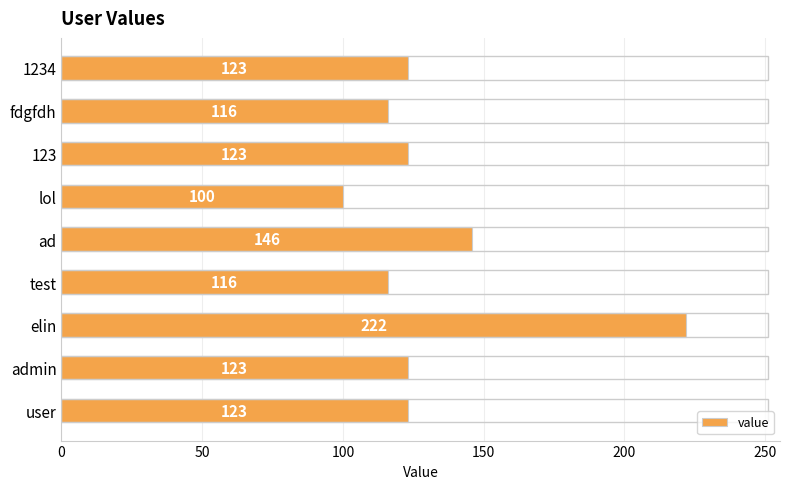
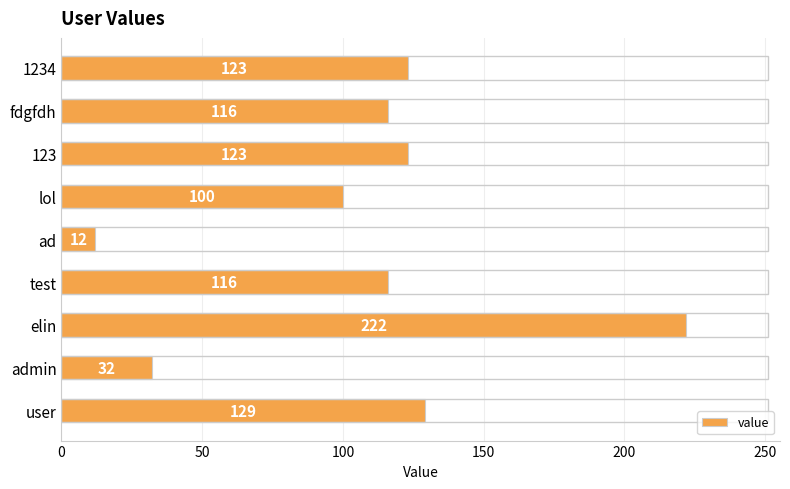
  {
    "1234": 123,
    "fdgfdh": 116,
    "123": 123,
    "lol": 100,
-   "ad": 146,
+   "ad": 12,
    "test": 116,
    "elin": 222,
-   "admin": 123,
-   "user": 123
+   "admin": 32,
+   "user": 129
  }
